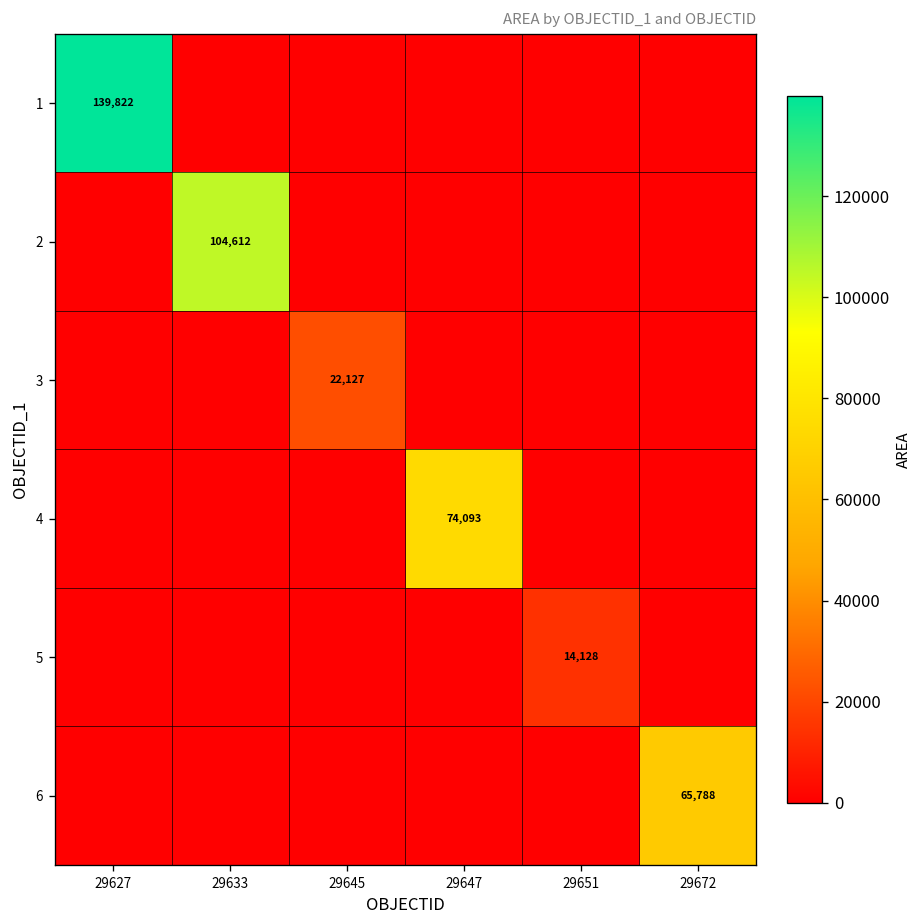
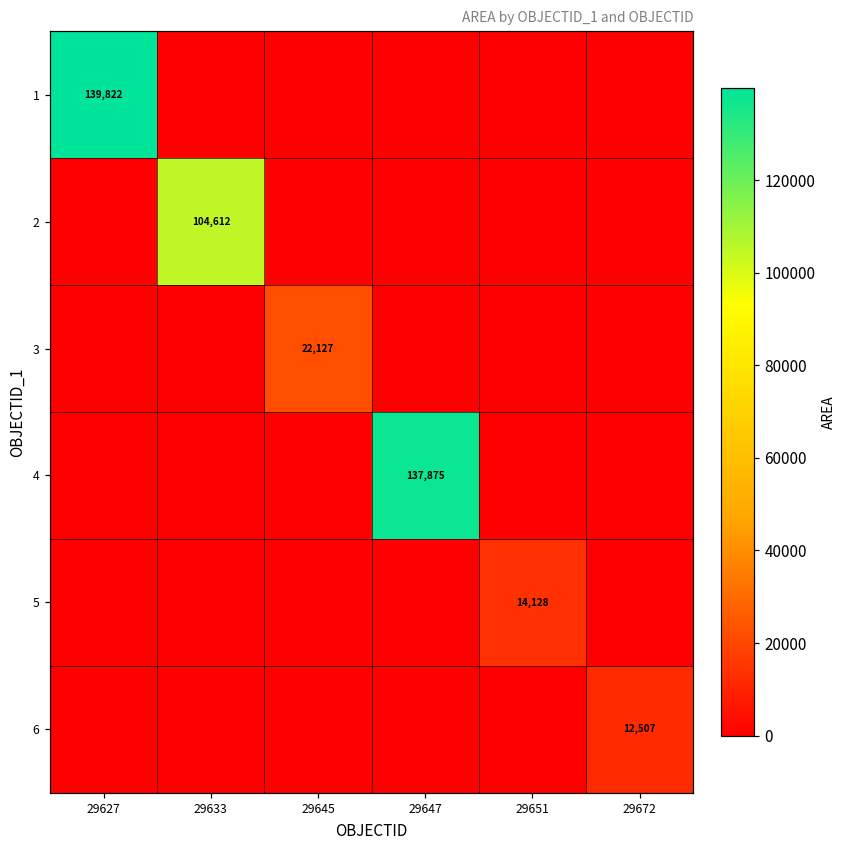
  {
    "1": {
      "29627": "139,822"
    },
    "2": {
      "29633": "104,612"
    },
    "3": {
      "29645": "22,127"
    },
    "4": {
-     "29647": "74,093"
+     "29647": "137,875"
    },
    "5": {
      "29651": "14,128"
    },
    "6": {
-     "29672": "65,788"
+     "29672": "12,507"
    }
  }
